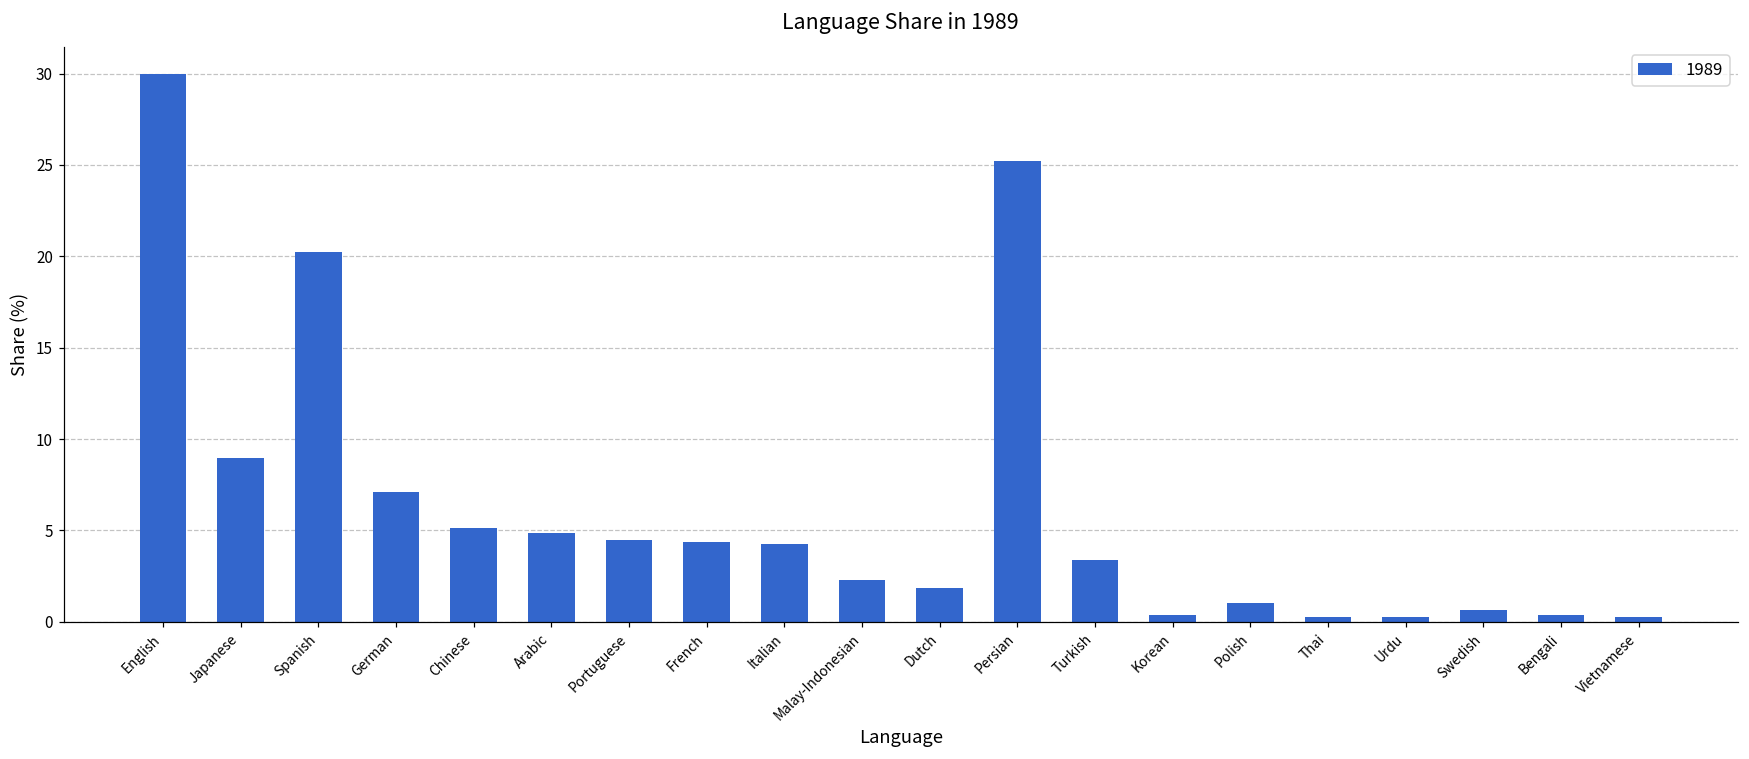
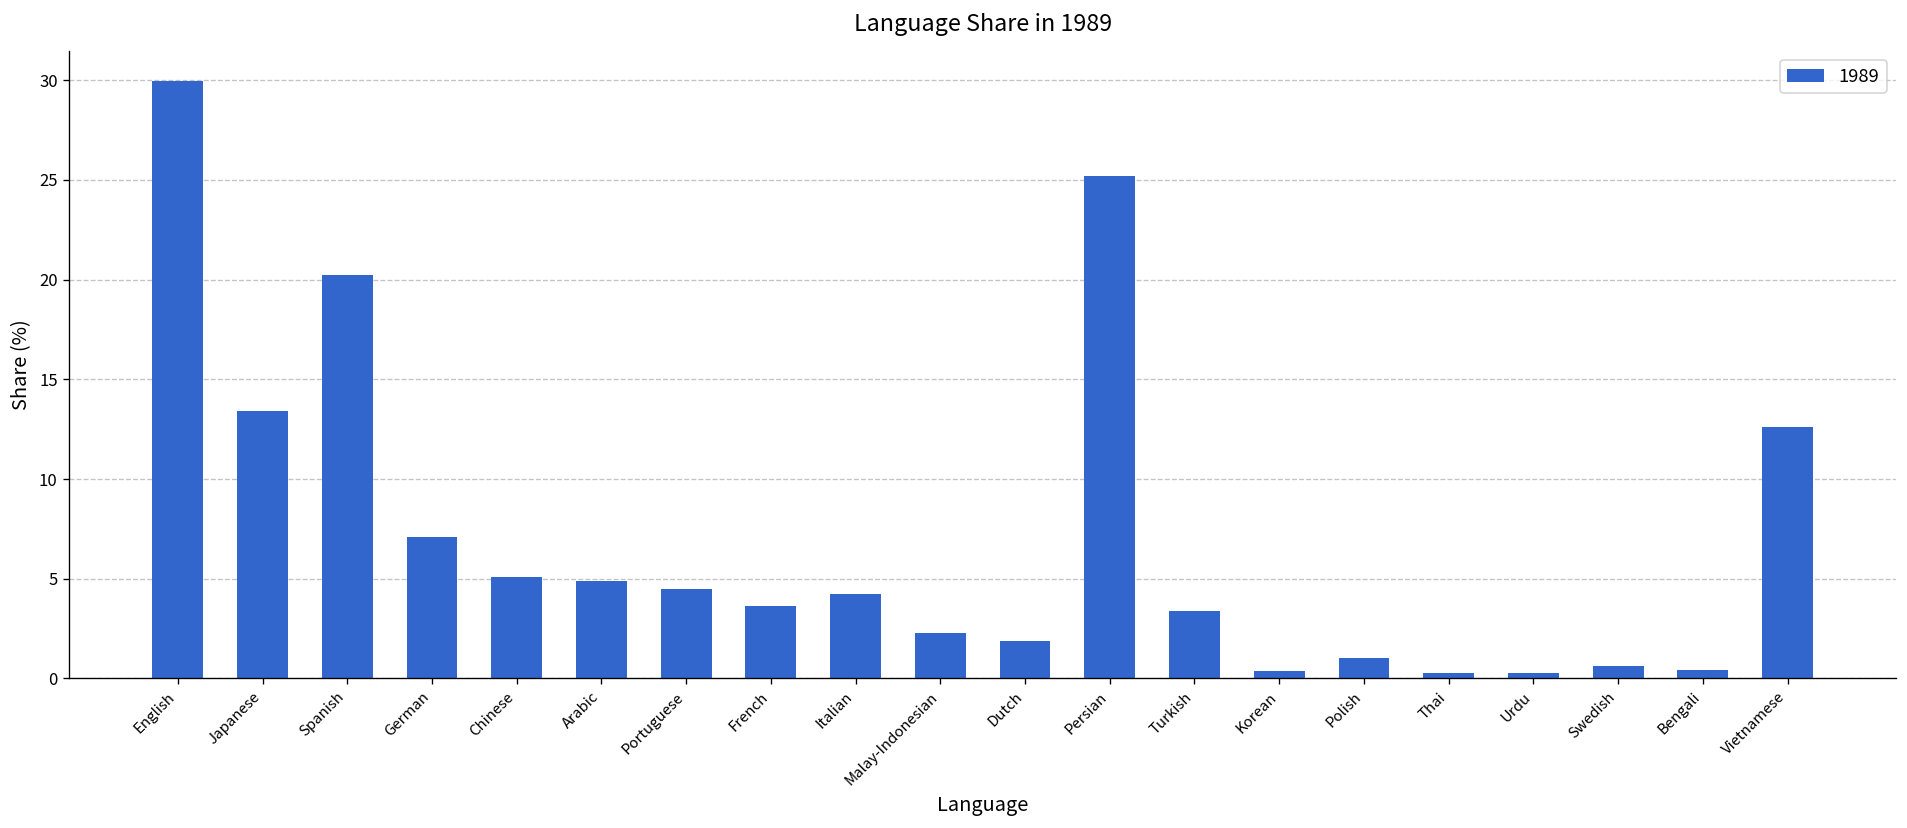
  {
    "English": 30.0,
-   "Japanese": 9.0,
+   "Japanese": 13.4,
    "Spanish": 20.2,
    "German": 7.1,
    "Chinese": 5.1,
    "Arabic": 4.9,
    "Portuguese": 4.5,
-   "French": 4.4,
+   "French": 3.6,
    "Italian": 4.2,
    "Malay-Indonesian": 2.3,
    "Dutch": 1.9,
    "Persian": 25.2,
    "Turkish": 3.4,
    "Korean": 0.4,
    "Polish": 1.0,
    "Thai": 0.3,
    "Urdu": 0.3,
    "Swedish": 0.6,
    "Bengali": 0.4,
-   "Vietnamese": 0.3
+   "Vietnamese": 12.6
  }
